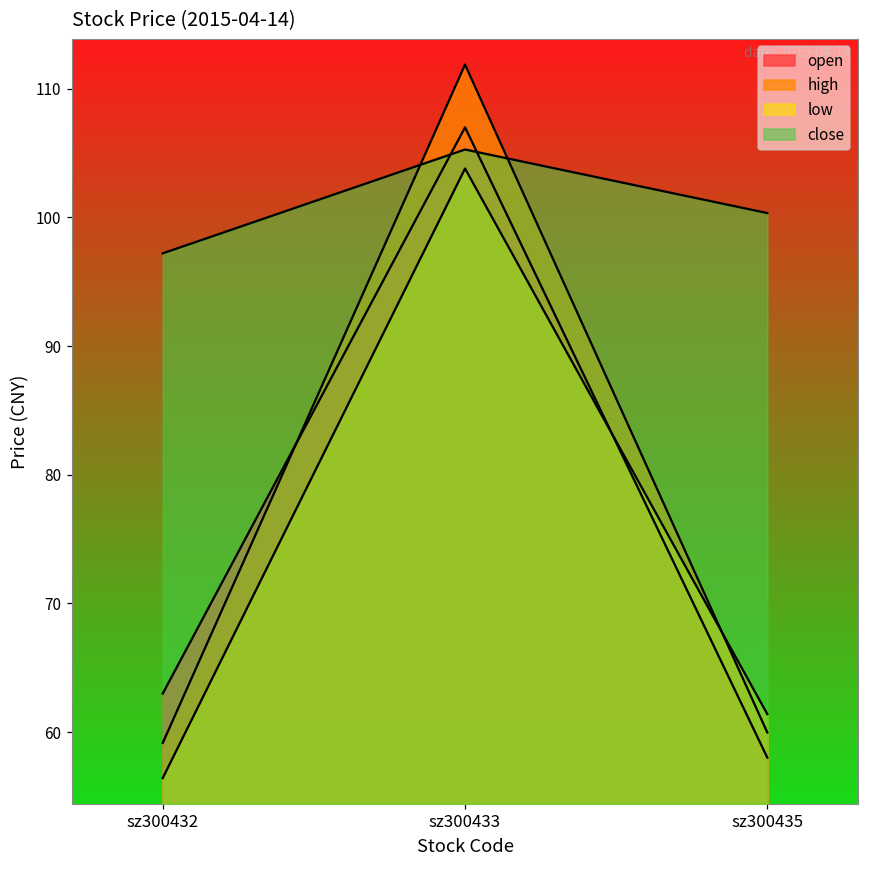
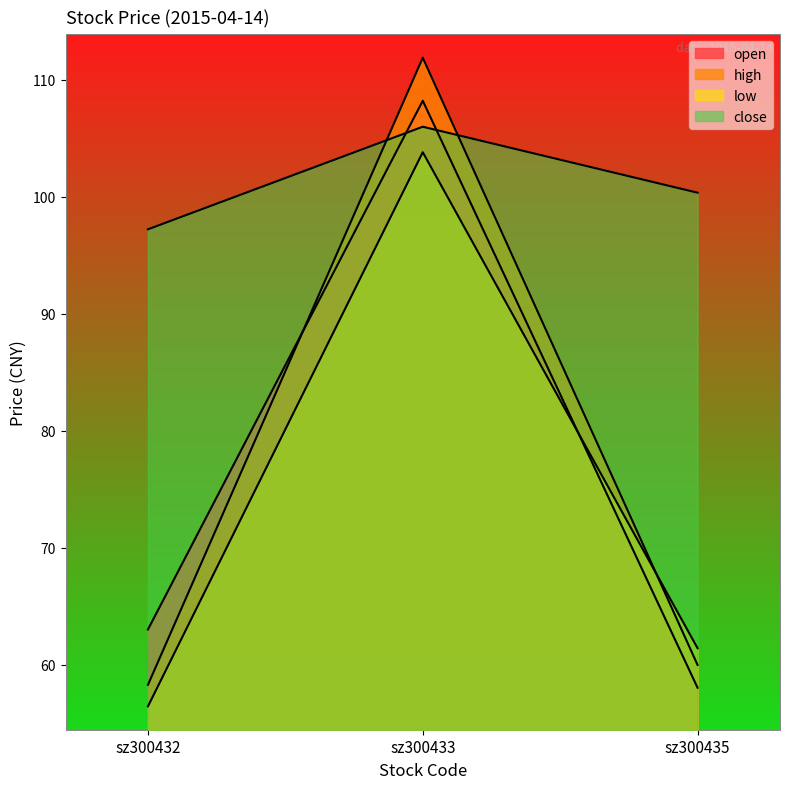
  {
    "open": {
      "sz300432": 63.0,
-     "sz300433": 107.0,
+     "sz300433": 108.2,
      "sz300435": 58.0
    },
    "high": {
-     "sz300432": 59.2,
+     "sz300432": 58.3,
      "sz300433": 111.9,
      "sz300435": 60.0
    },
    "low": {
      "sz300432": 56.4,
      "sz300433": 103.8,
      "sz300435": 61.4
    },
    "close": {
      "sz300432": 97.2,
-     "sz300433": 105.3,
+     "sz300433": 106.0,
      "sz300435": 100.3
    }
  }
